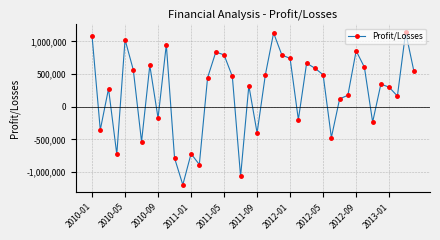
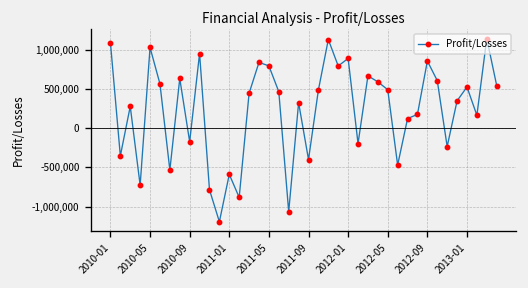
  {
    "2010-01": "1,100,000",
    "2010-05": "1,000,000",
    "2010-09": "-200,000",
-   "2011-01": "-700,000",
+   "2011-01": "-600,000",
    "2011-05": "800,000",
    "2011-09": "-400,000",
-   "2012-01": "700,000",
+   "2012-01": "900,000",
    "2012-05": "500,000",
    "2012-09": "900,000",
-   "2013-01": "300,000"
+   "2013-01": "500,000"
  }
